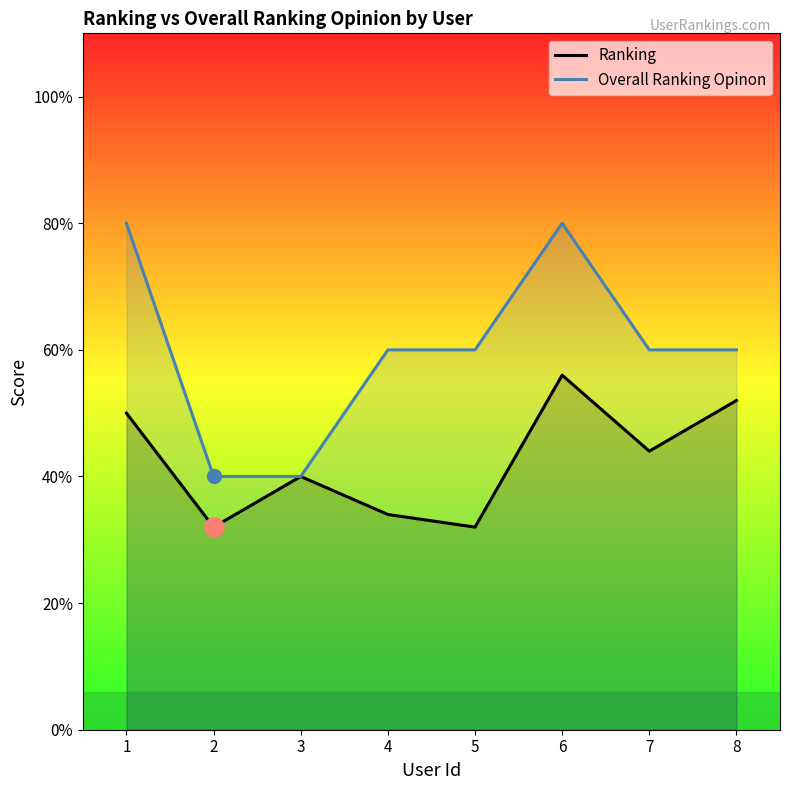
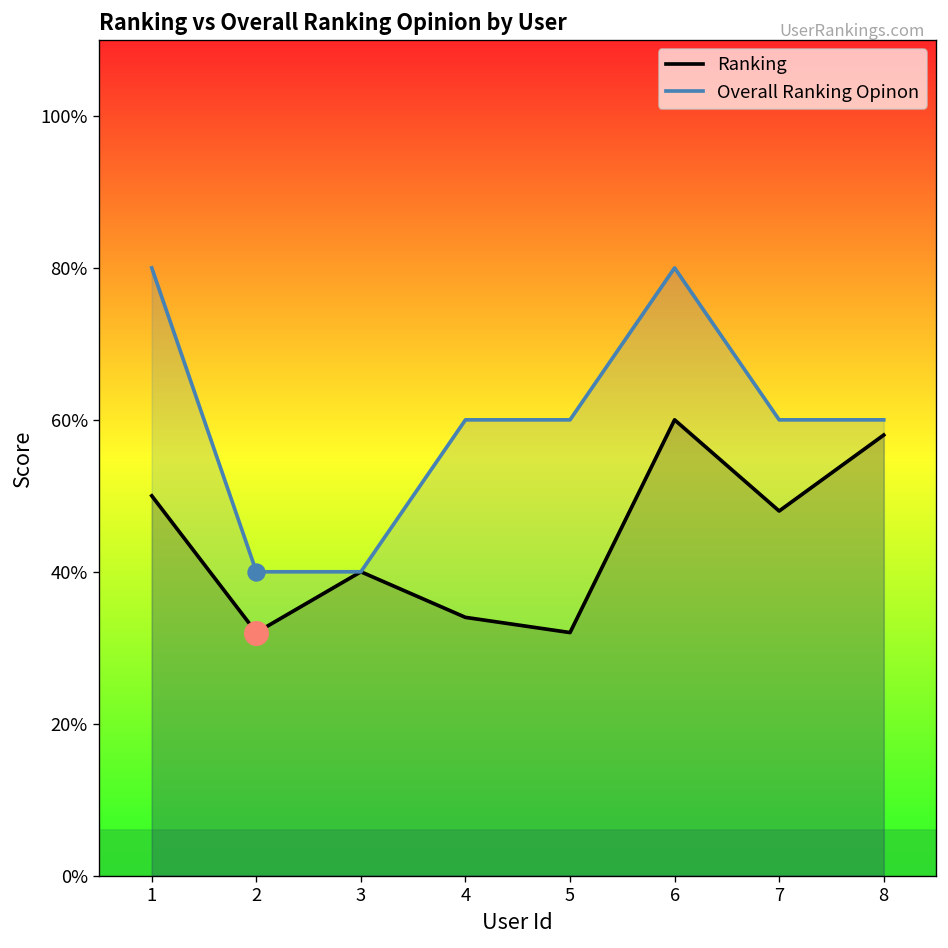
  {
    "Ranking": {
      "1": "50%",
      "4": "34%",
      "5": "32%",
-     "6": "56%",
-     "7": "44%",
-     "8": "52%"
+     "6": "60%",
+     "7": "48%",
+     "8": "58%"
    }
  }
